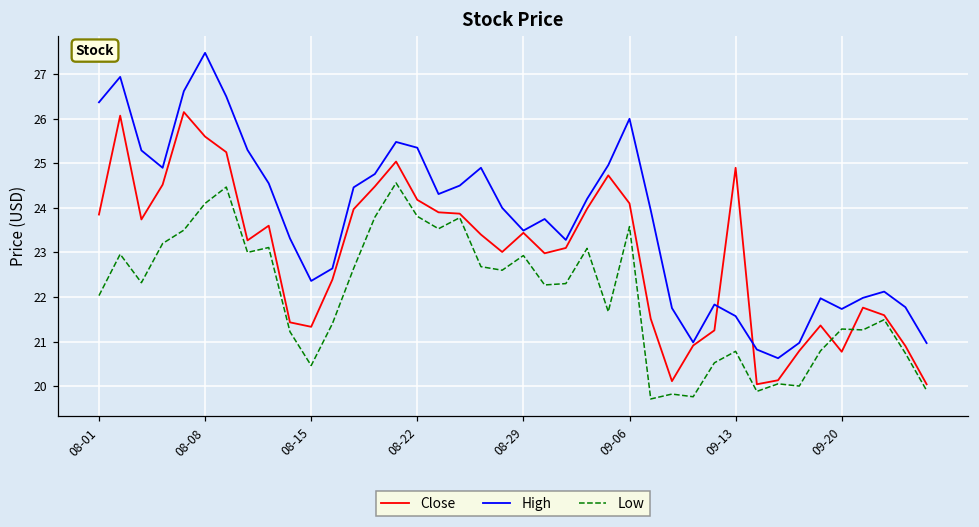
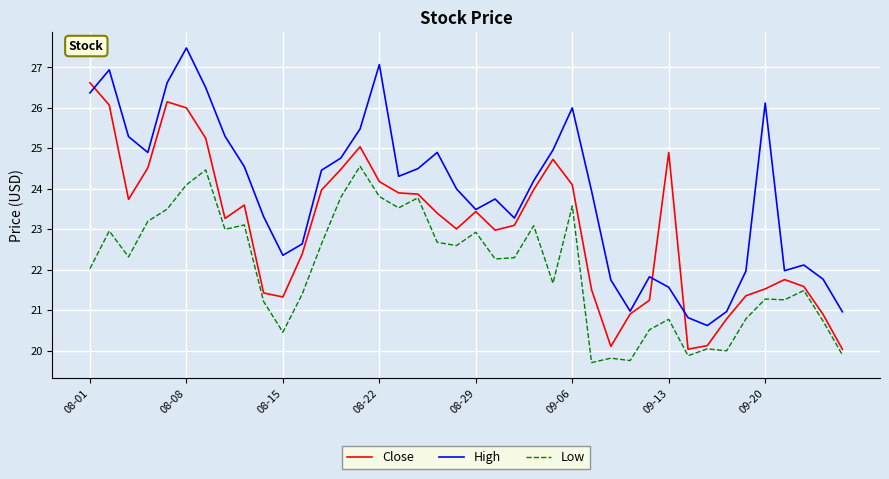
  {
    "Close": {
-     "08-01": 23.9,
-     "08-08": 25.6,
+     "08-01": 26.6,
+     "08-08": 26.0,
      "08-15": 21.3,
      "08-22": 24.2,
      "09-06": 24.1,
      "09-13": 24.9,
-     "09-20": 20.8
+     "09-20": 21.5
    },
    "High": {
      "08-01": 26.4,
      "08-08": 27.5,
      "08-15": 22.4,
-     "08-22": 25.4,
+     "08-22": 27.1,
      "09-06": 26.0,
      "09-13": 21.6,
-     "09-20": 21.7
+     "09-20": 26.1
    },
    "Low": {
      "08-01": 22.0,
      "08-08": 24.1,
      "08-15": 20.5,
      "08-22": 23.8,
      "08-29": 22.9,
      "09-06": 23.6,
      "09-13": 20.8,
      "09-20": 21.3
    }
  }
